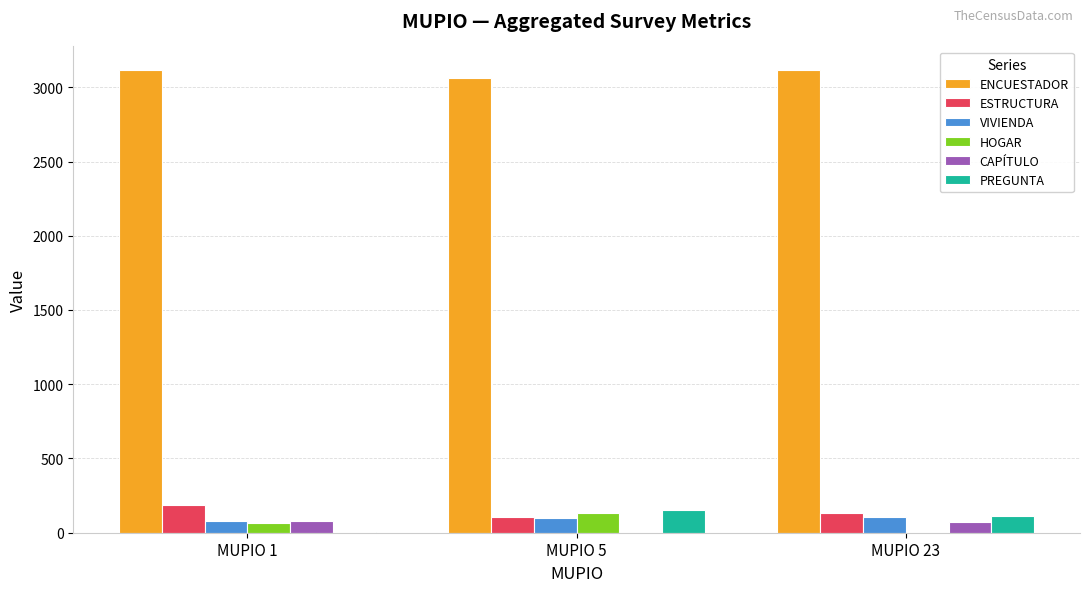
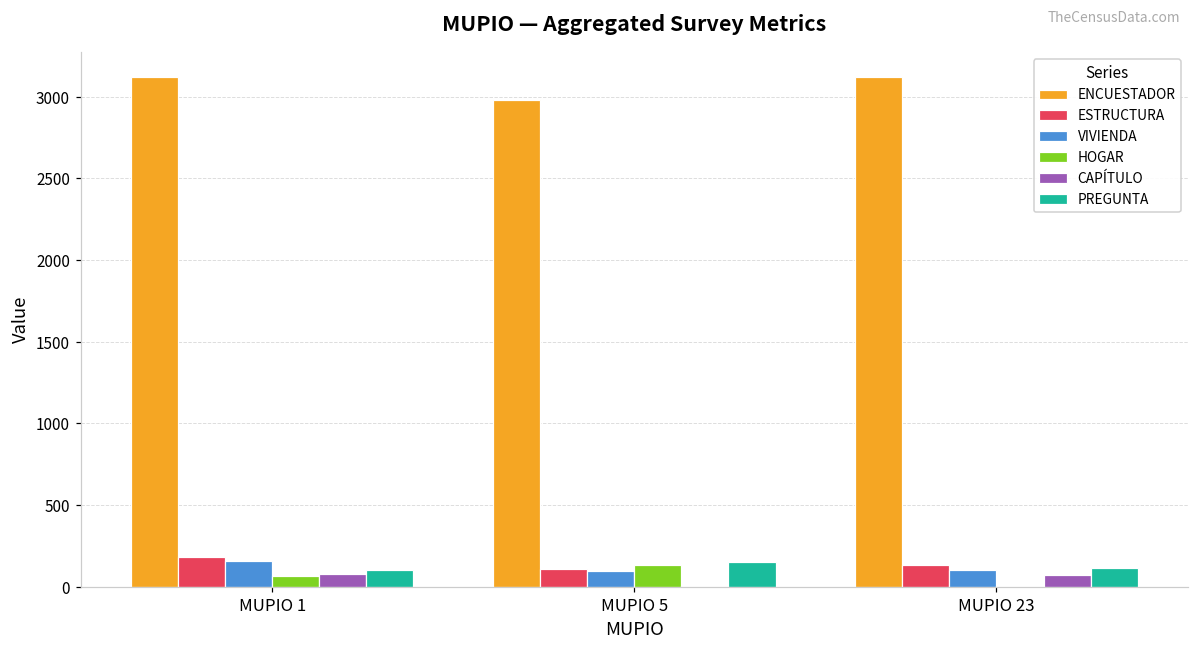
  {
    "ENCUESTADOR": {
      "MUPIO 1": 3120,
-     "MUPIO 5": 3060,
+     "MUPIO 5": 2980,
      "MUPIO 23": 3120
    },
    "ESTRUCTURA": {
      "MUPIO 1": 190,
      "MUPIO 5": 110,
      "MUPIO 23": 140
    },
    "VIVIENDA": {
-     "MUPIO 1": 80,
+     "MUPIO 1": 160,
      "MUPIO 5": 100,
      "MUPIO 23": 100
    },
    "HOGAR": {
      "MUPIO 1": 70,
      "MUPIO 5": 130
    },
    "CAPÍTULO": {
      "MUPIO 1": 80,
      "MUPIO 23": 70
    },
    "PREGUNTA": {
-     "MUPIO 1": 10,
+     "MUPIO 1": 110,
      "MUPIO 5": 150,
      "MUPIO 23": 120
    }
  }
